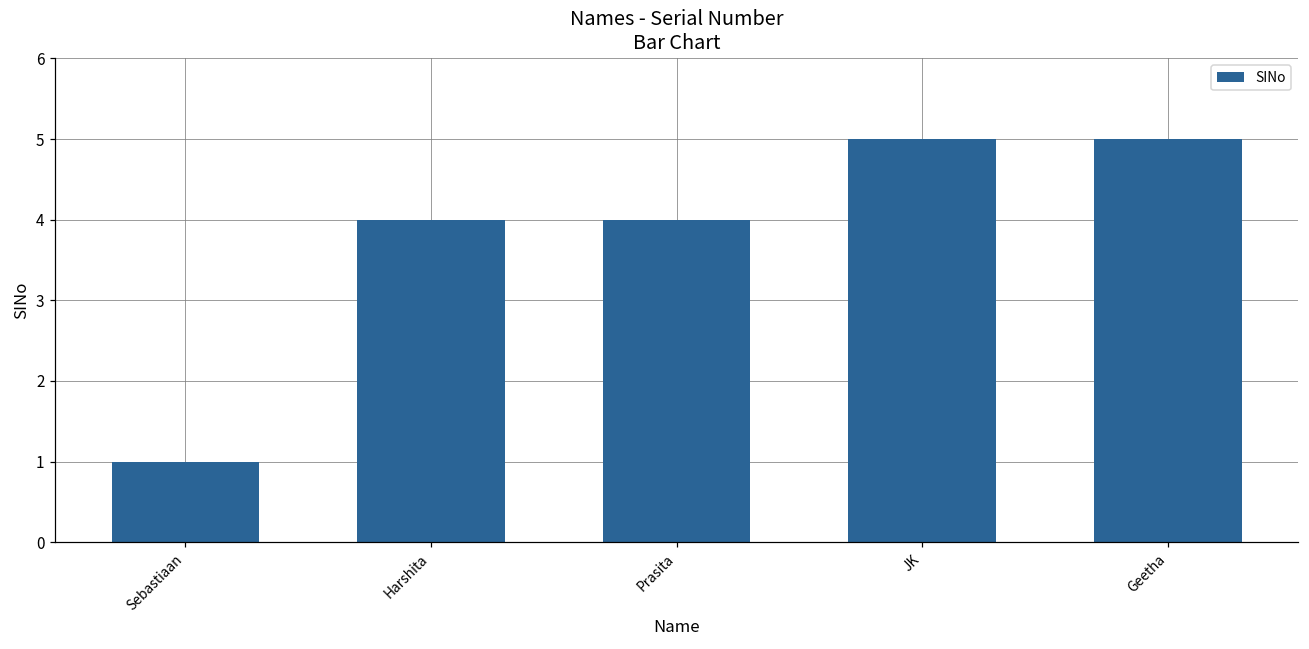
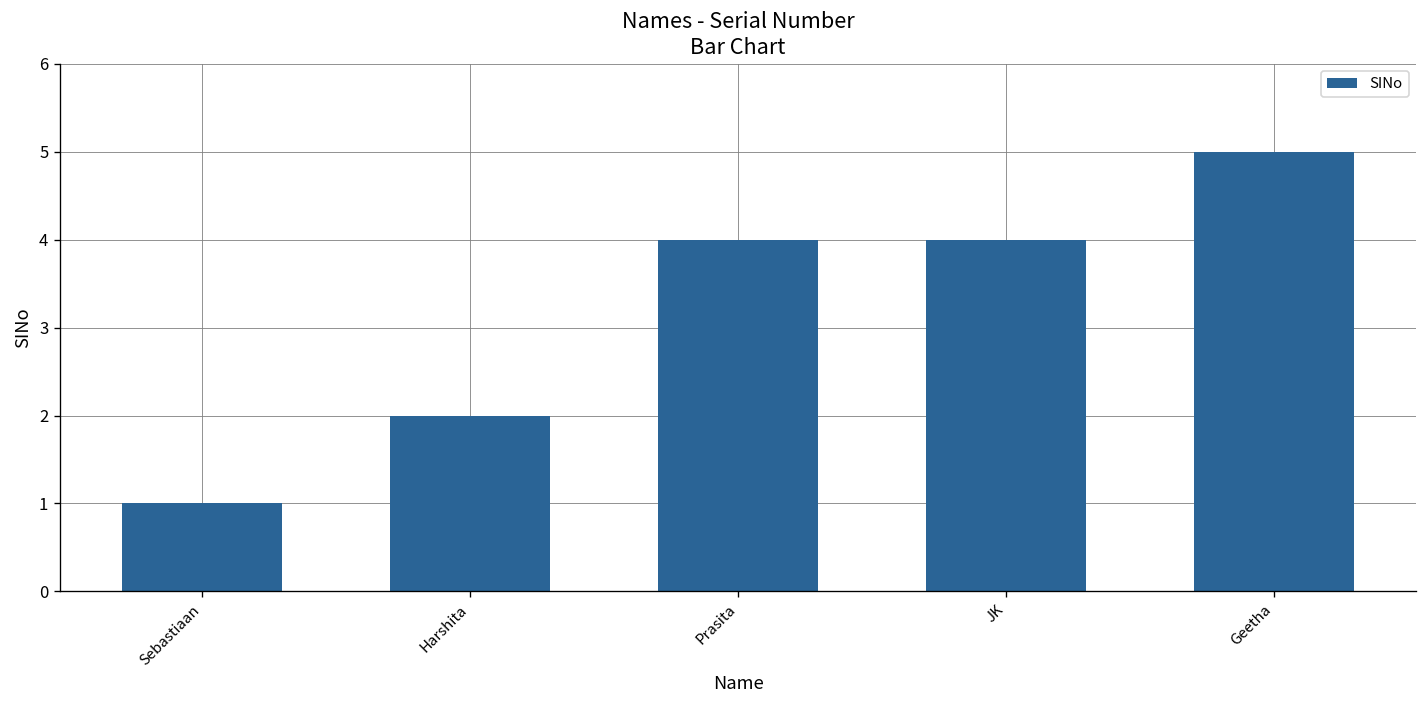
  {
    "Sebastiaan": 1,
-   "Harshita": 4,
+   "Harshita": 2,
    "Prasita": 4,
-   "JK": 5,
+   "JK": 4,
    "Geetha": 5
  }
